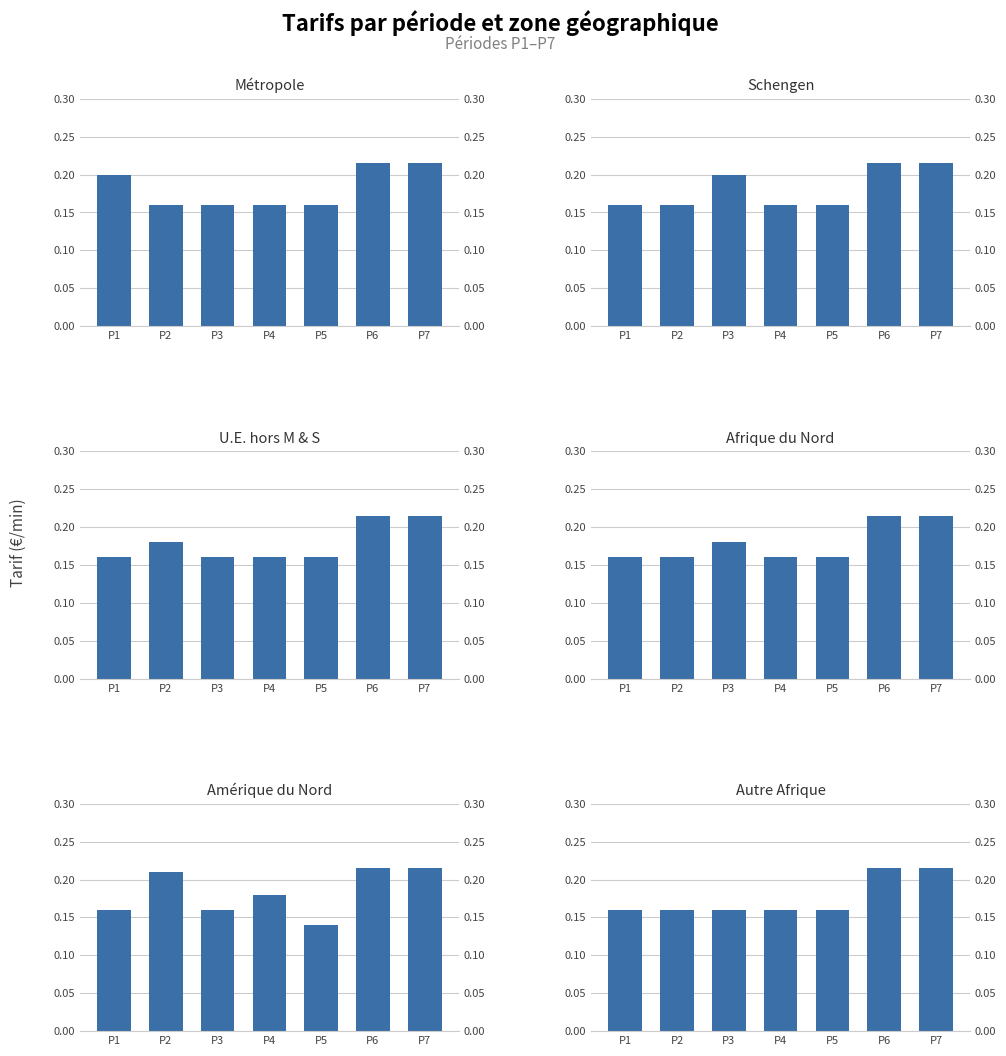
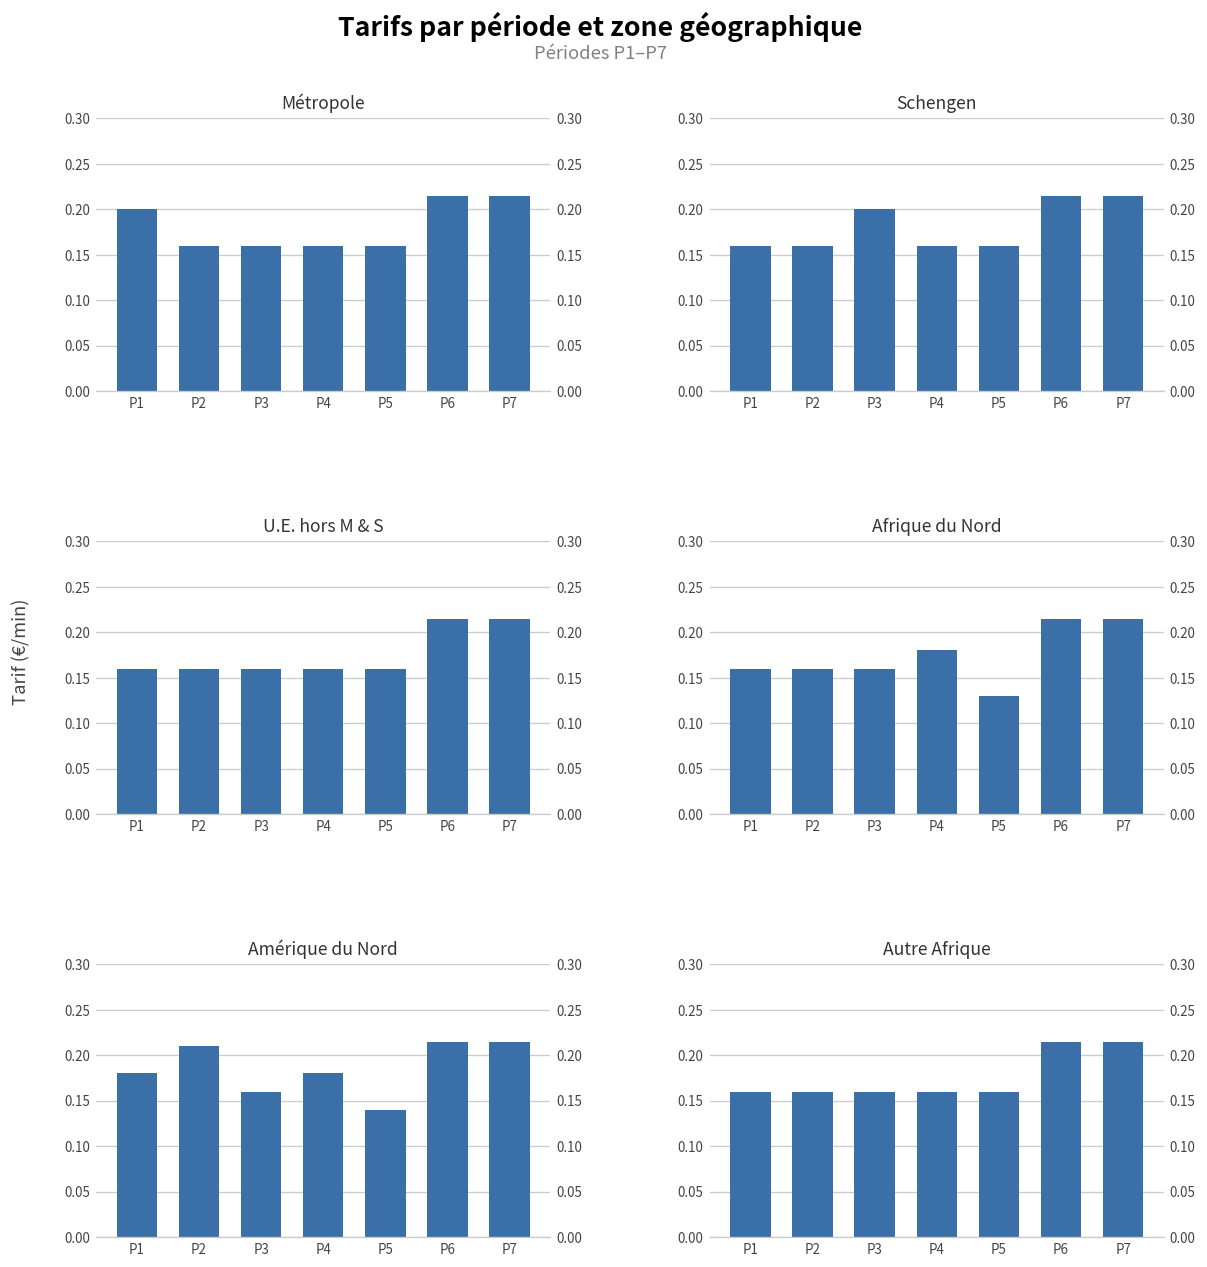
  {
    "Métropole": {
      "P1": 0.20,
      "P2": 0.16,
      "P3": 0.16,
      "P4": 0.16,
      "P5": 0.16,
      "P6": 0.22,
      "P7": 0.22
    },
    "Schengen": {
      "P1": 0.16,
      "P2": 0.16,
      "P3": 0.20,
      "P4": 0.16,
      "P5": 0.16,
      "P6": 0.22,
      "P7": 0.22
    },
    "U.E. hors M & S": {
      "P1": 0.16,
-     "P2": 0.18,
+     "P2": 0.16,
      "P3": 0.16,
      "P4": 0.16,
      "P5": 0.16,
      "P6": 0.22,
      "P7": 0.22
    },
    "Afrique du Nord": {
      "P1": 0.16,
      "P2": 0.16,
-     "P3": 0.18,
-     "P4": 0.16,
-     "P5": 0.16,
+     "P3": 0.16,
+     "P4": 0.18,
+     "P5": 0.13,
      "P6": 0.22,
      "P7": 0.22
    },
    "Amérique du Nord": {
-     "P1": 0.16,
+     "P1": 0.18,
      "P2": 0.21,
      "P3": 0.16,
      "P4": 0.18,
      "P5": 0.14,
      "P6": 0.22,
      "P7": 0.22
    },
    "Autre Afrique": {
      "P1": 0.16,
      "P2": 0.16,
      "P3": 0.16,
      "P4": 0.16,
      "P5": 0.16,
      "P6": 0.22,
      "P7": 0.22
    }
  }
